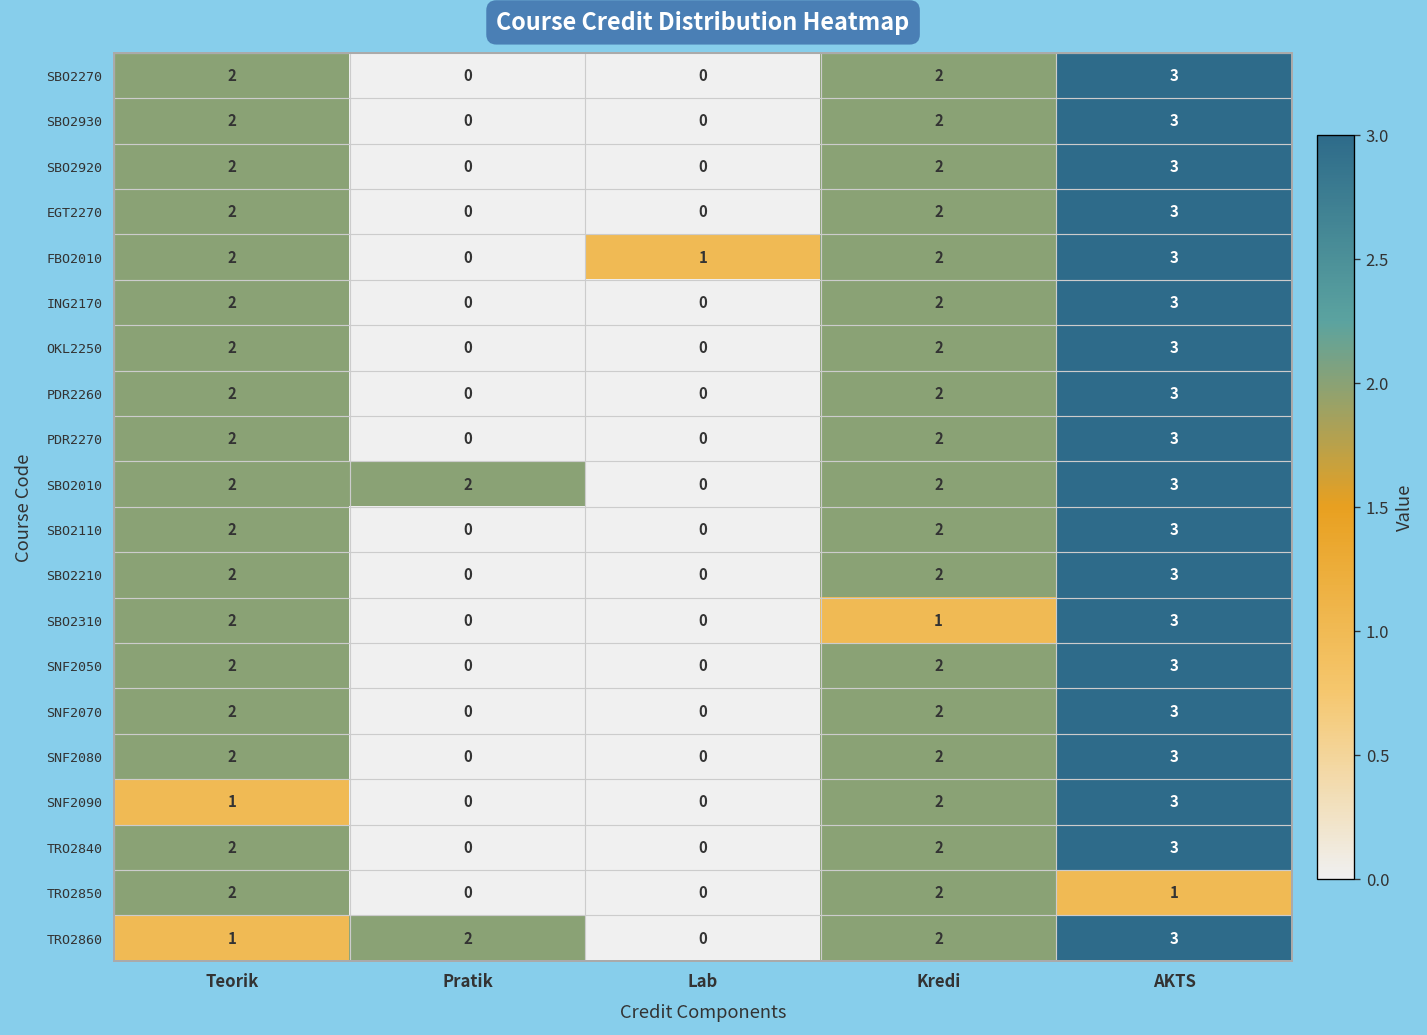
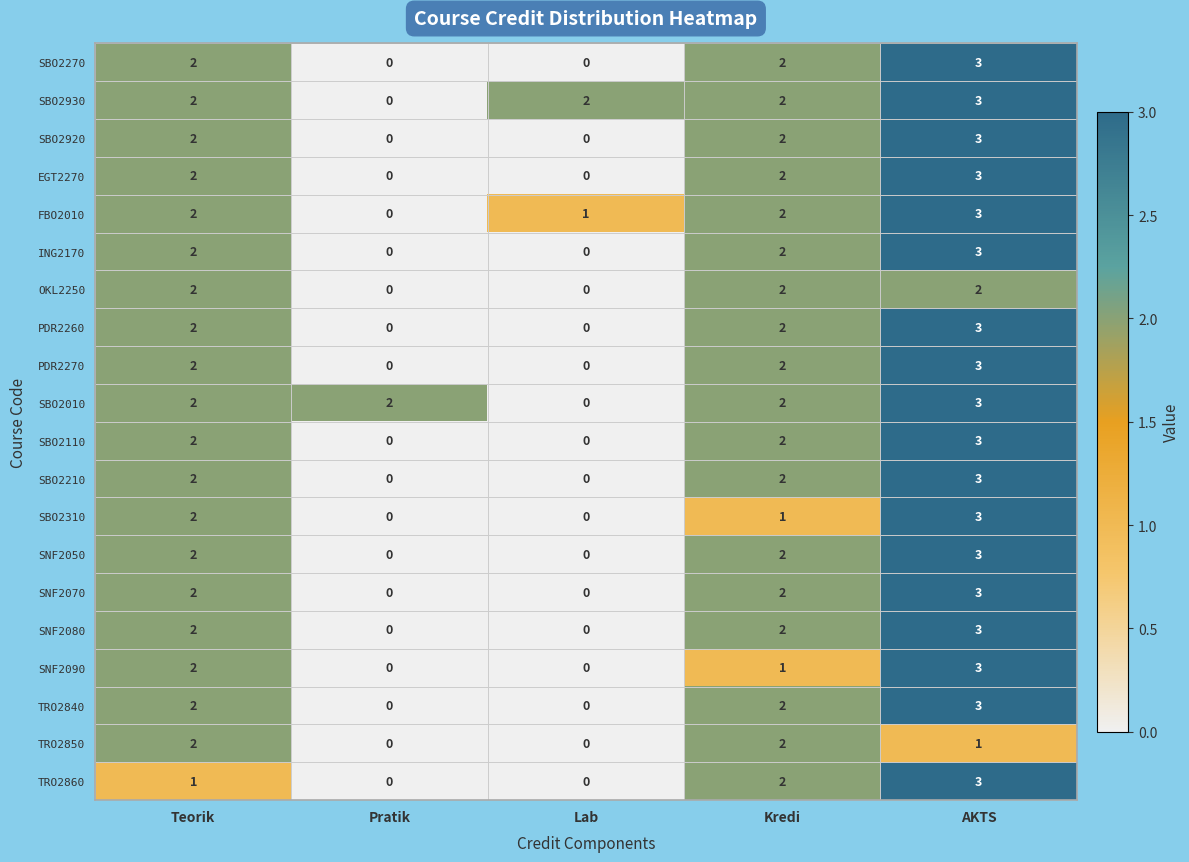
  {
    "SBO2270": {
      "Teorik": 2,
      "Pratik": 0,
      "Lab": 0,
      "Kredi": 2,
      "AKTS": 3
    },
    "SBO2930": {
      "Teorik": 2,
      "Pratik": 0,
-     "Lab": 0,
+     "Lab": 2,
      "Kredi": 2,
      "AKTS": 3
    },
    "SBO2920": {
      "Teorik": 2,
      "Pratik": 0,
      "Lab": 0,
      "Kredi": 2,
      "AKTS": 3
    },
    "EGT2270": {
      "Teorik": 2,
      "Pratik": 0,
      "Lab": 0,
      "Kredi": 2,
      "AKTS": 3
    },
    "FBO2010": {
      "Teorik": 2,
      "Pratik": 0,
      "Lab": 1,
      "Kredi": 2,
      "AKTS": 3
    },
    "ING2170": {
      "Teorik": 2,
      "Pratik": 0,
      "Lab": 0,
      "Kredi": 2,
      "AKTS": 3
    },
    "OKL2250": {
      "Teorik": 2,
      "Pratik": 0,
      "Lab": 0,
      "Kredi": 2,
-     "AKTS": 3
+     "AKTS": 2
    },
    "PDR2260": {
      "Teorik": 2,
      "Pratik": 0,
      "Lab": 0,
      "Kredi": 2,
      "AKTS": 3
    },
    "PDR2270": {
      "Teorik": 2,
      "Pratik": 0,
      "Lab": 0,
      "Kredi": 2,
      "AKTS": 3
    },
    "SBO2010": {
      "Teorik": 2,
      "Pratik": 2,
      "Lab": 0,
      "Kredi": 2,
      "AKTS": 3
    },
    "SBO2110": {
      "Teorik": 2,
      "Pratik": 0,
      "Lab": 0,
      "Kredi": 2,
      "AKTS": 3
    },
    "SBO2210": {
      "Teorik": 2,
      "Pratik": 0,
      "Lab": 0,
      "Kredi": 2,
      "AKTS": 3
    },
    "SBO2310": {
      "Teorik": 2,
      "Pratik": 0,
      "Lab": 0,
      "Kredi": 1,
      "AKTS": 3
    },
    "SNF2050": {
      "Teorik": 2,
      "Pratik": 0,
      "Lab": 0,
      "Kredi": 2,
      "AKTS": 3
    },
    "SNF2070": {
      "Teorik": 2,
      "Pratik": 0,
      "Lab": 0,
      "Kredi": 2,
      "AKTS": 3
    },
    "SNF2080": {
      "Teorik": 2,
      "Pratik": 0,
      "Lab": 0,
      "Kredi": 2,
      "AKTS": 3
    },
    "SNF2090": {
-     "Teorik": 1,
+     "Teorik": 2,
      "Pratik": 0,
      "Lab": 0,
-     "Kredi": 2,
+     "Kredi": 1,
      "AKTS": 3
    },
    "TRO2840": {
      "Teorik": 2,
      "Pratik": 0,
      "Lab": 0,
      "Kredi": 2,
      "AKTS": 3
    },
    "TRO2850": {
      "Teorik": 2,
      "Pratik": 0,
      "Lab": 0,
      "Kredi": 2,
      "AKTS": 1
    },
    "TRO2860": {
      "Teorik": 1,
-     "Pratik": 2,
+     "Pratik": 0,
      "Lab": 0,
      "Kredi": 2,
      "AKTS": 3
    }
  }
